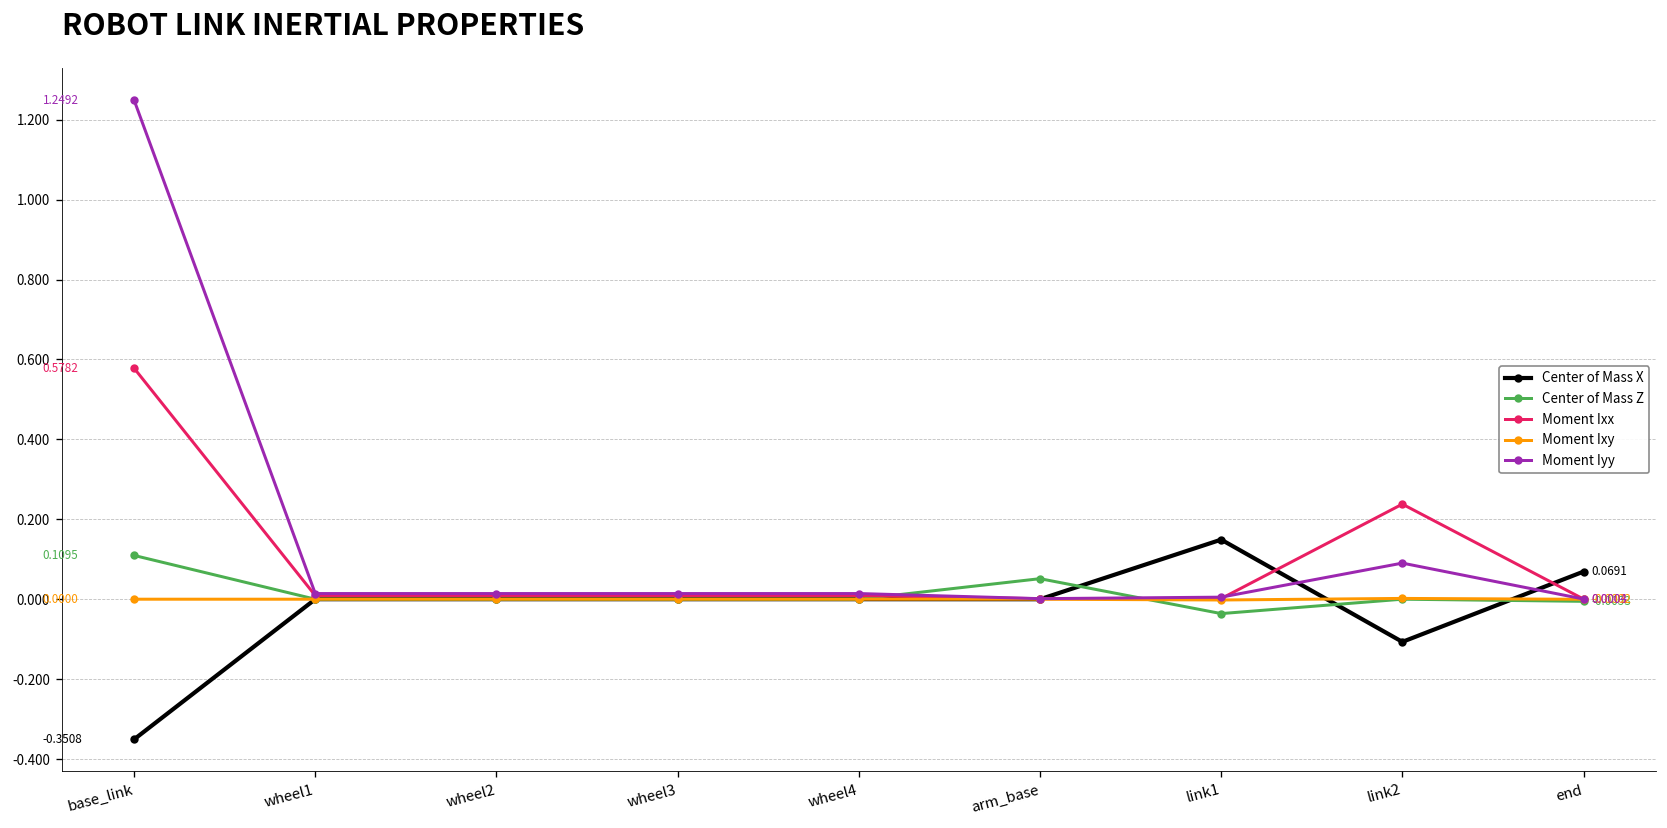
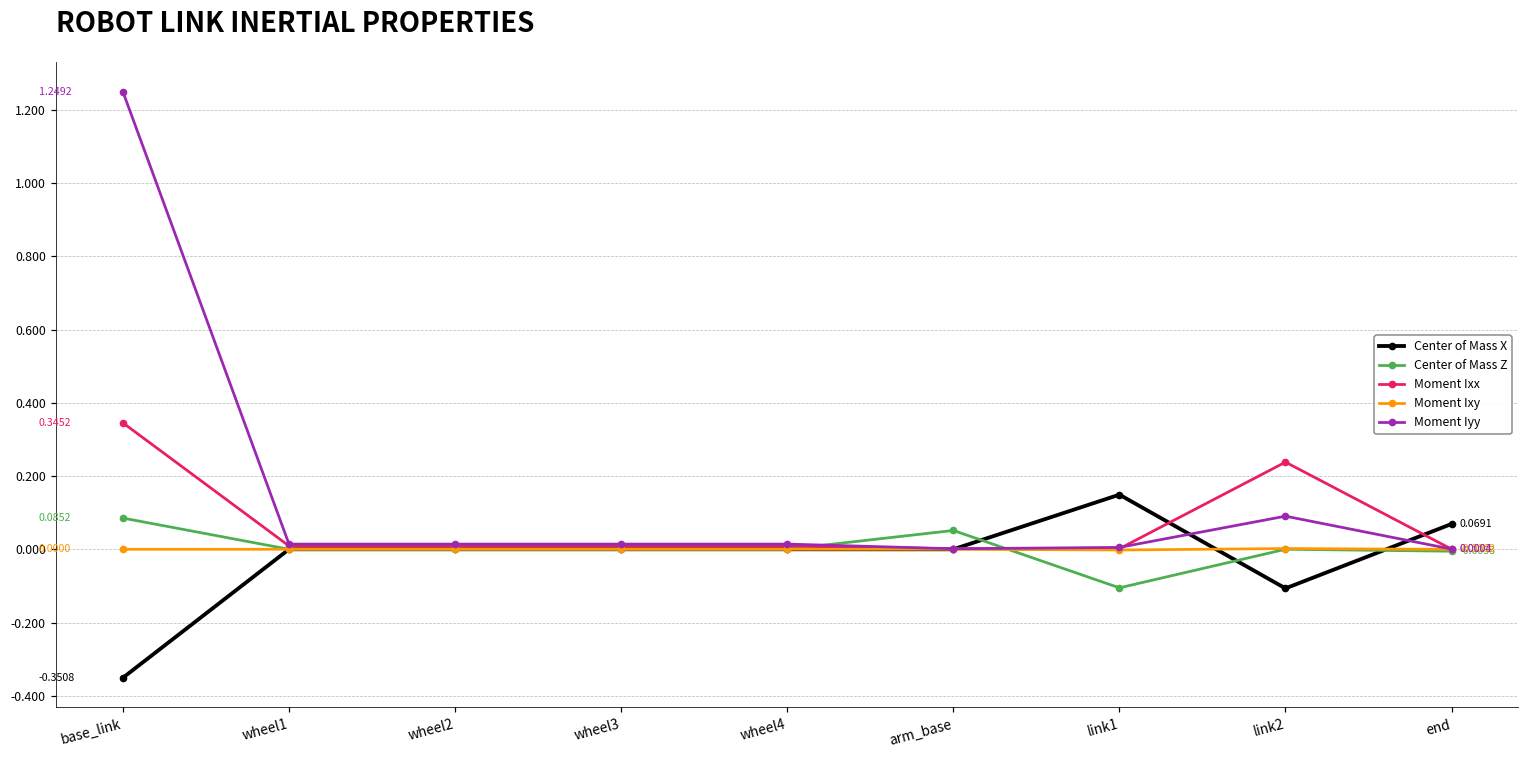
  {
    "Center of Mass X": {
      "end": 0.0691
    },
    "Center of Mass Z": {
-     "base_link": 0.1095,
-     "link1": -0.04
+     "base_link": 0.0852,
+     "link1": -0.11
    },
    "Moment Ixx": {
-     "base_link": 0.5782
+     "base_link": 0.3452
    },
    "Moment Ixy": {
      "base_link": 0.00
    },
    "Moment Iyy": {
      "base_link": 1.25,
      "link2": 0.09
    }
  }
